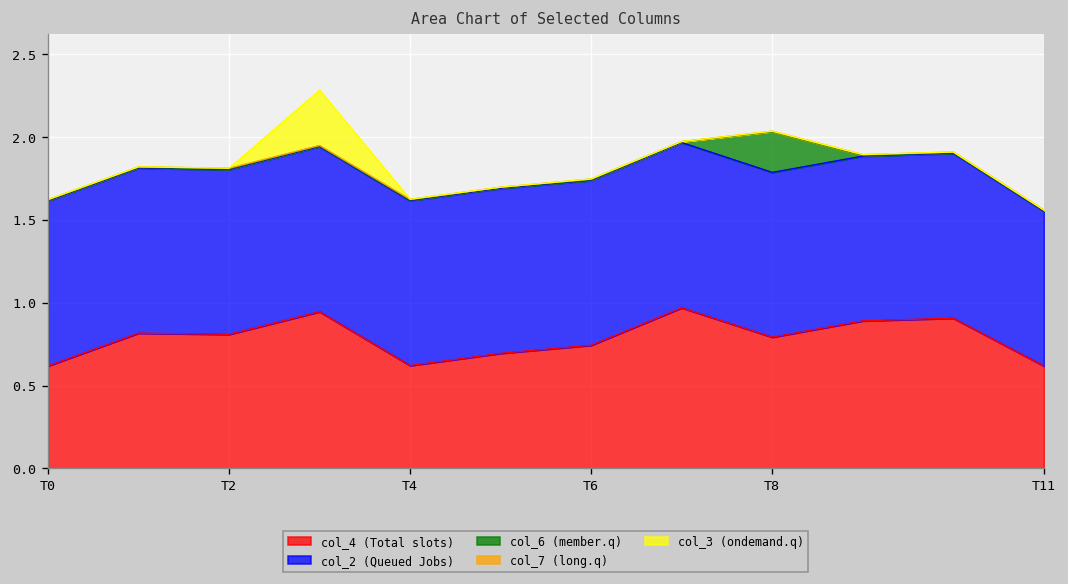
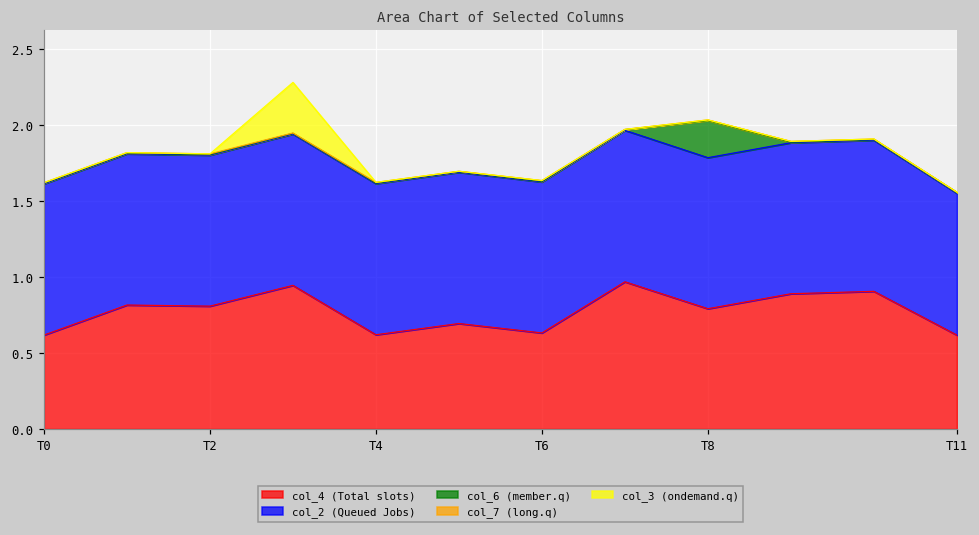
  {
    "col_4 (Total slots)": {
      "T0": 0.62,
      "T2": 0.81,
      "T4": 0.62,
-     "T6": 0.74,
+     "T6": 0.63,
      "T8": 0.79,
      "T11": 0.62
    },
    "col_2 (Queued Jobs)": {
      "T8": 0.99
    }
  }
